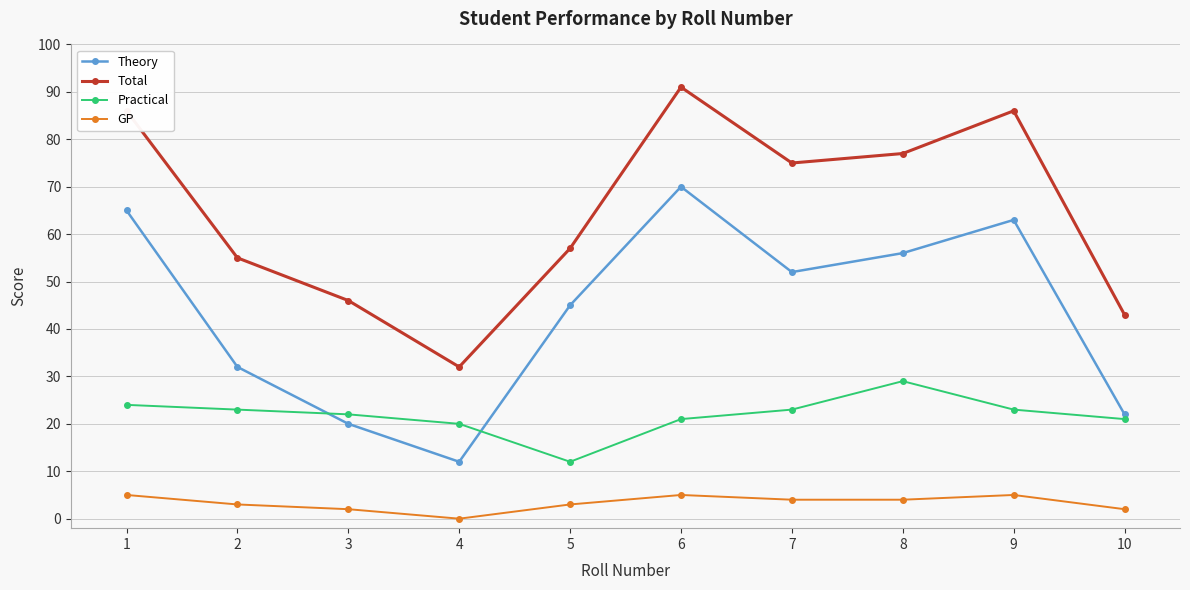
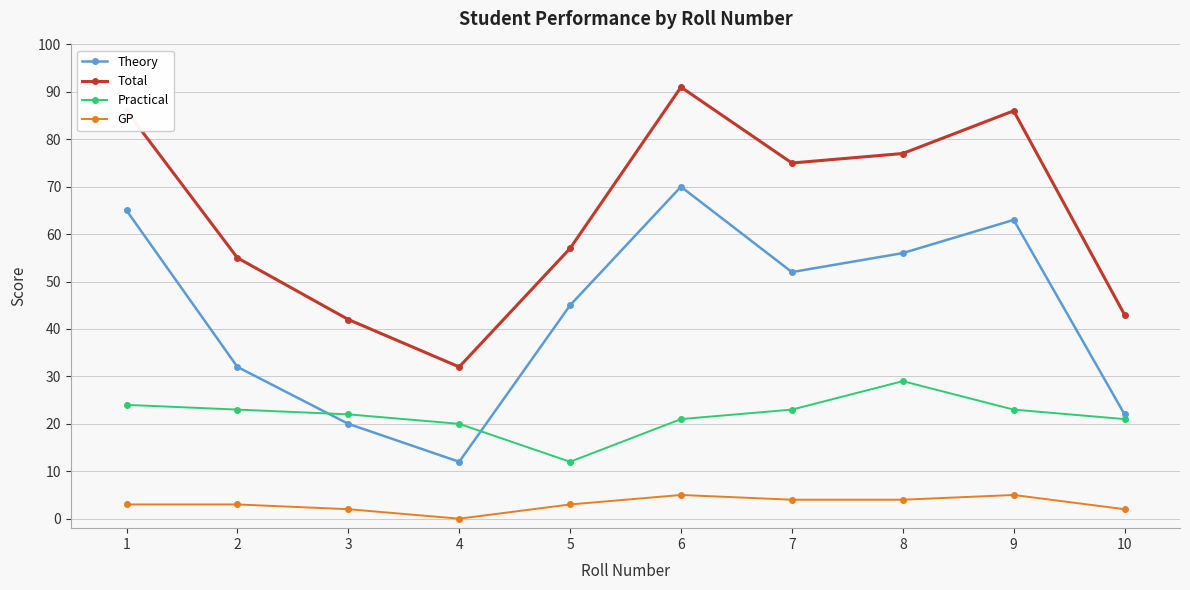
  {
    "Theory": {
      "1": 65,
      "2": 32,
      "3": 20,
      "4": 12,
      "5": 45,
      "6": 70,
      "7": 52,
      "8": 56,
      "9": 63,
      "10": 22
    },
    "Total": {
      "2": 55,
-     "3": 46,
+     "3": 42,
      "4": 32,
      "5": 57,
      "6": 91,
      "7": 75,
      "8": 77,
      "9": 86,
      "10": 43
    },
    "Practical": {
      "1": 24,
      "2": 23,
      "3": 22,
      "4": 20,
      "5": 12,
      "6": 21,
      "7": 23,
      "8": 29,
      "9": 23,
      "10": 21
    },
    "GP": {
-     "1": 5,
+     "1": 3,
      "2": 3,
      "3": 2,
      "4": 0,
      "5": 3,
      "6": 5,
      "7": 4,
      "8": 4,
      "9": 5,
      "10": 2
    }
  }
